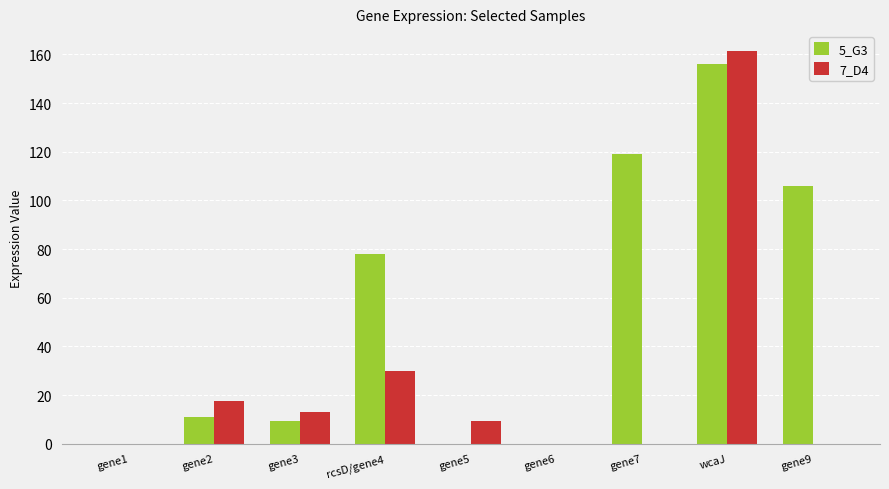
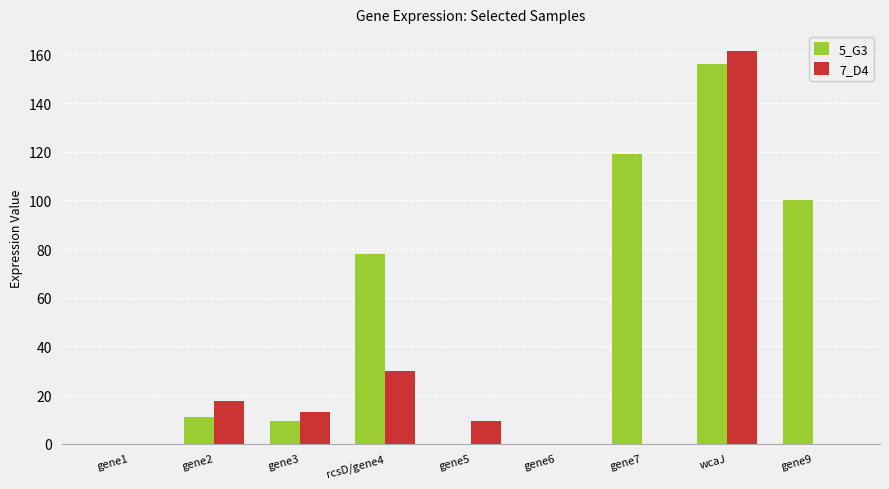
  {
    "5_G3": {
      "gene1": 0,
      "gene2": 11,
      "gene3": 9,
      "rcsD/gene4": 78,
      "gene5": 0,
      "gene6": 0,
      "gene7": 119,
      "wcaJ": 156,
-     "gene9": 106
+     "gene9": 100
    },
    "7_D4": {
      "gene1": 0,
      "gene2": 18,
      "gene3": 13,
      "rcsD/gene4": 30,
      "gene5": 9,
      "gene6": 0,
      "gene7": 0,
      "wcaJ": 162,
      "gene9": 0
    }
  }
